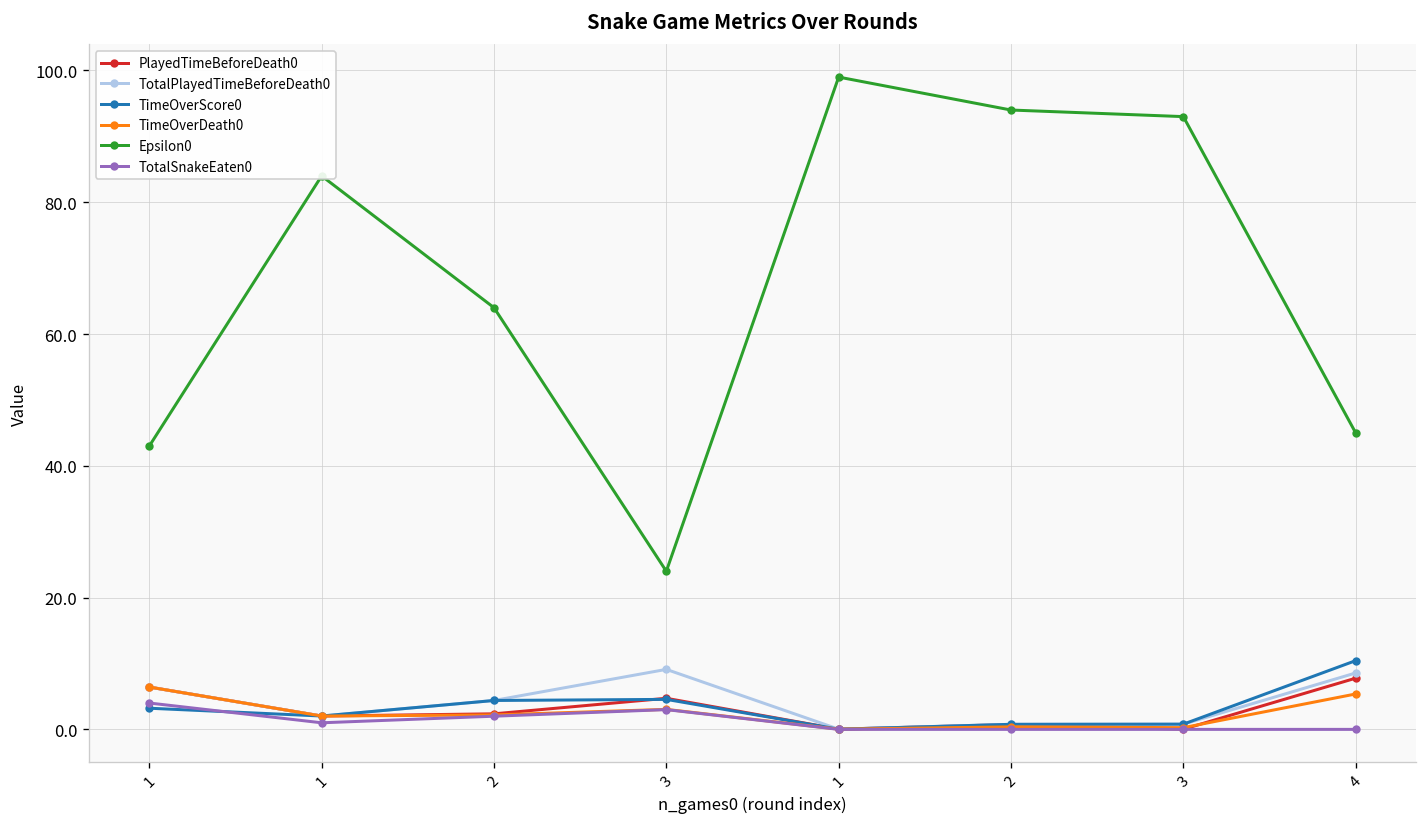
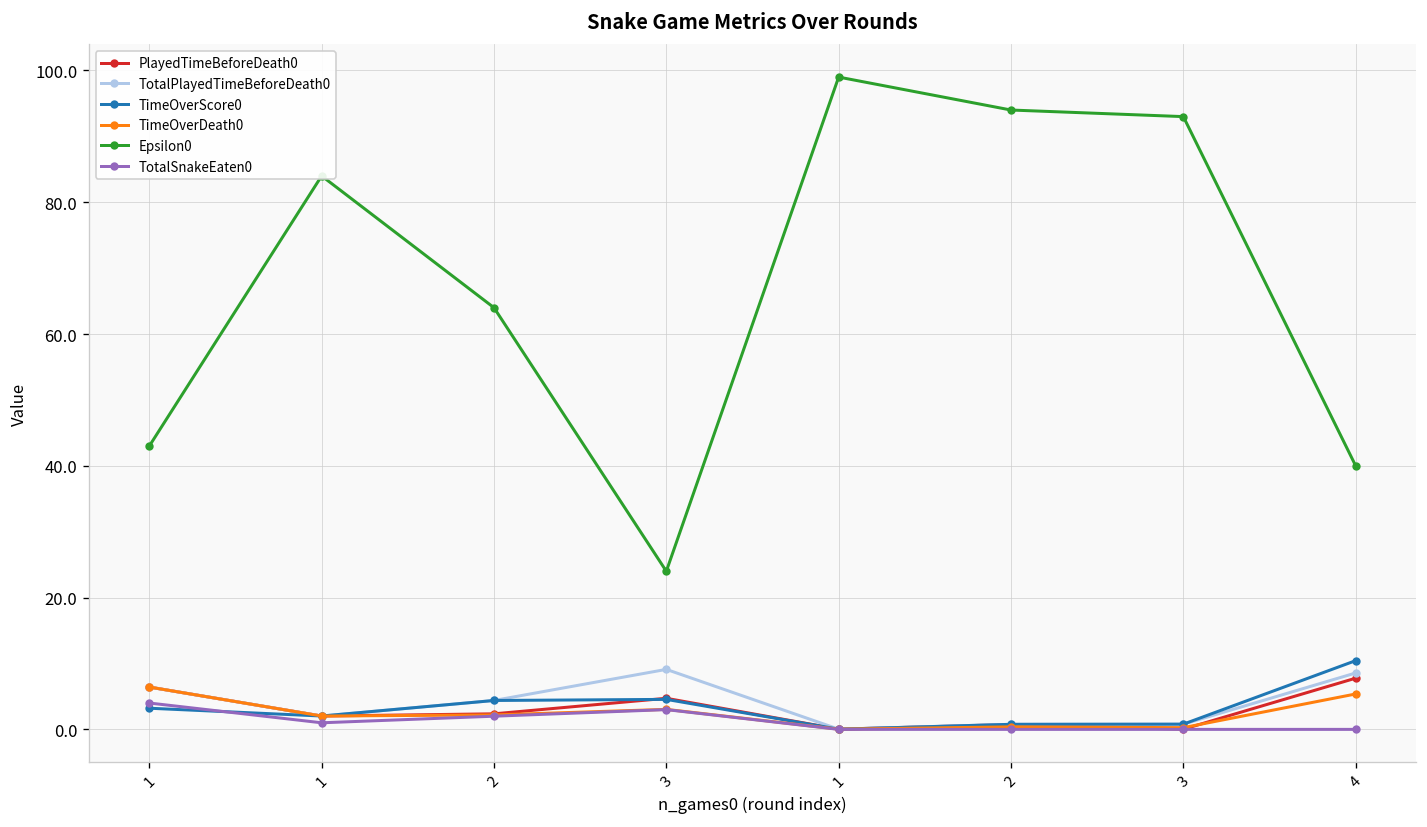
  {
    "PlayedTimeBeforeDeath0": {
      "4": 8
    },
    "TotalPlayedTimeBeforeDeath0": {
      "4": 9
    },
    "TimeOverScore0": {
      "4": 10
    },
    "TimeOverDeath0": {
      "4": 5
    },
    "Epsilon0": {
-     "4": 45
+     "4": 40
    },
    "TotalSnakeEaten0": {
      "4": 0
    }
  }
